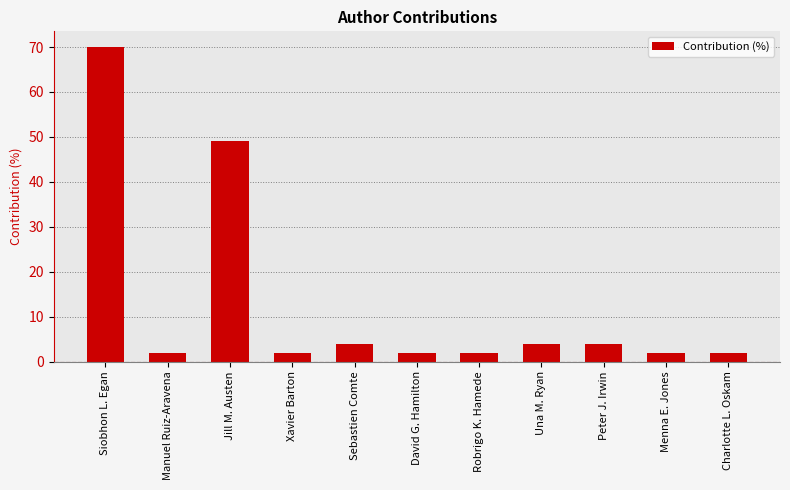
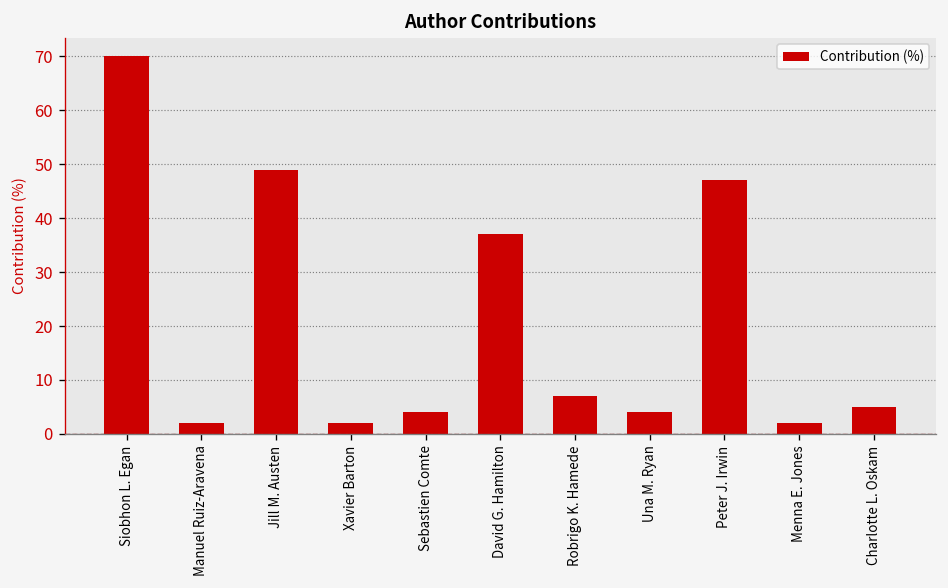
  {
    "Siobhon L. Egan": 70,
    "Manuel Ruiz-Aravena": 2,
    "Jill M. Austen": 49,
    "Xavier Barton": 2,
    "Sebastien Comte": 4,
-   "David G. Hamilton": 2,
-   "Robrigo K. Hamede": 2,
+   "David G. Hamilton": 37,
+   "Robrigo K. Hamede": 7,
    "Una M. Ryan": 4,
-   "Peter J. Irwin": 4,
+   "Peter J. Irwin": 47,
    "Menna E. Jones": 2,
-   "Charlotte L. Oskam": 2
+   "Charlotte L. Oskam": 5
  }
